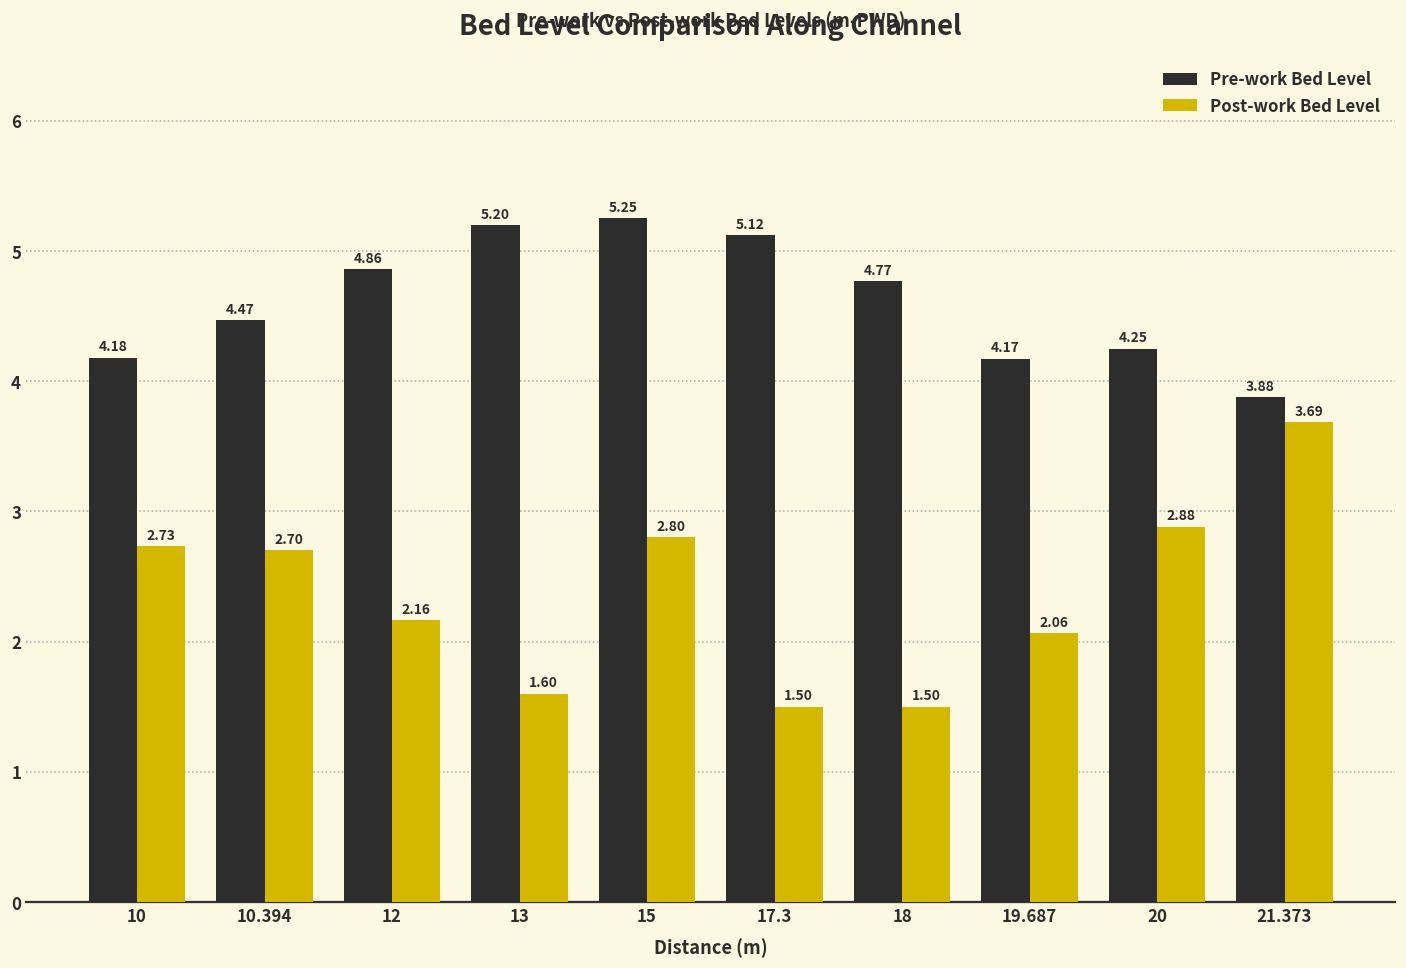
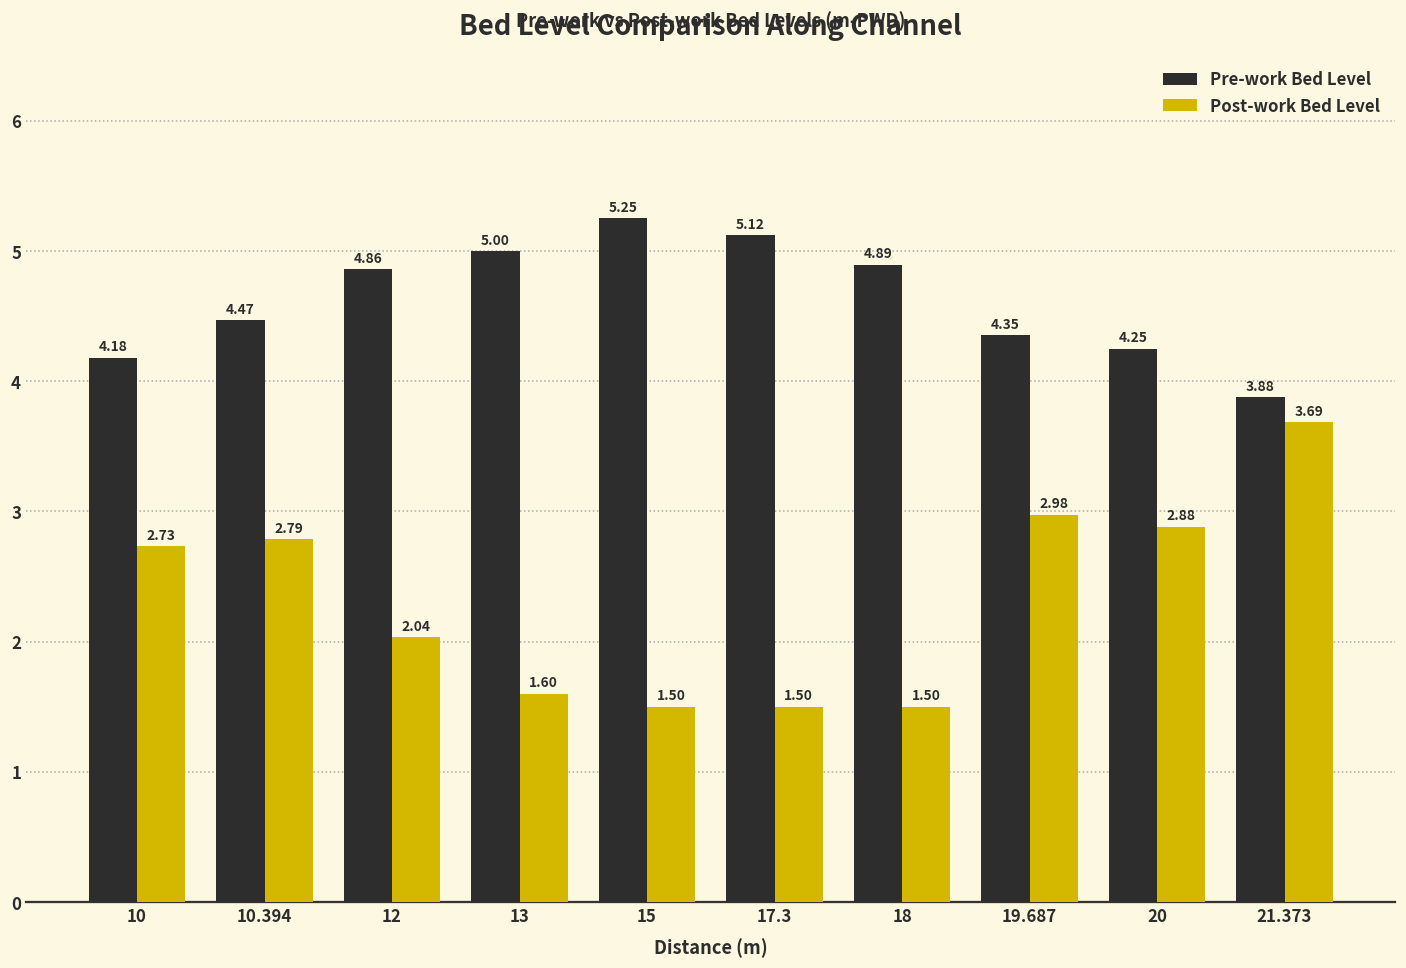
  {
    "Pre-work Bed Level": {
      "10": 4.18,
      "10.394": 4.47,
      "12": 4.86,
-     "13": 5.20,
+     "13": 5.00,
      "15": 5.25,
      "17.3": 5.12,
-     "18": 4.77,
-     "19.687": 4.17,
+     "18": 4.89,
+     "19.687": 4.35,
      "20": 4.25,
      "21.373": 3.88
    },
    "Post-work Bed Level": {
      "10": 2.73,
-     "10.394": 2.70,
-     "12": 2.16,
+     "10.394": 2.79,
+     "12": 2.04,
      "13": 1.60,
-     "15": 2.80,
+     "15": 1.50,
      "17.3": 1.50,
      "18": 1.50,
-     "19.687": 2.06,
+     "19.687": 2.98,
      "20": 2.88,
      "21.373": 3.69
    }
  }
